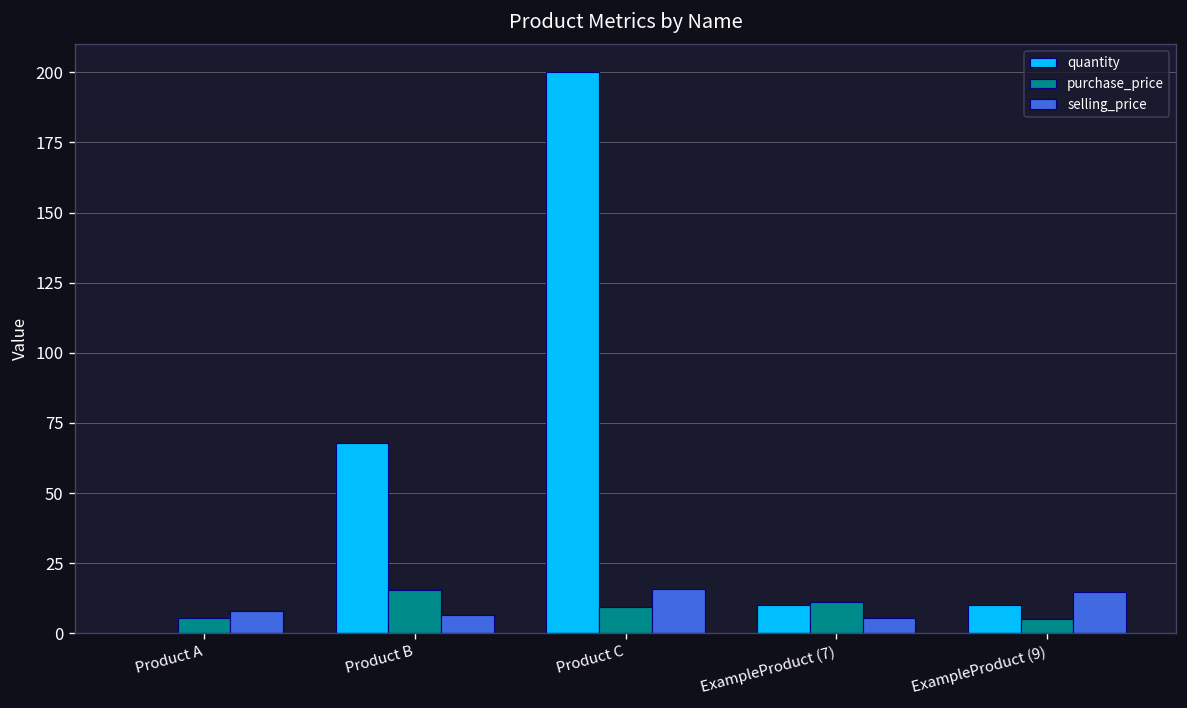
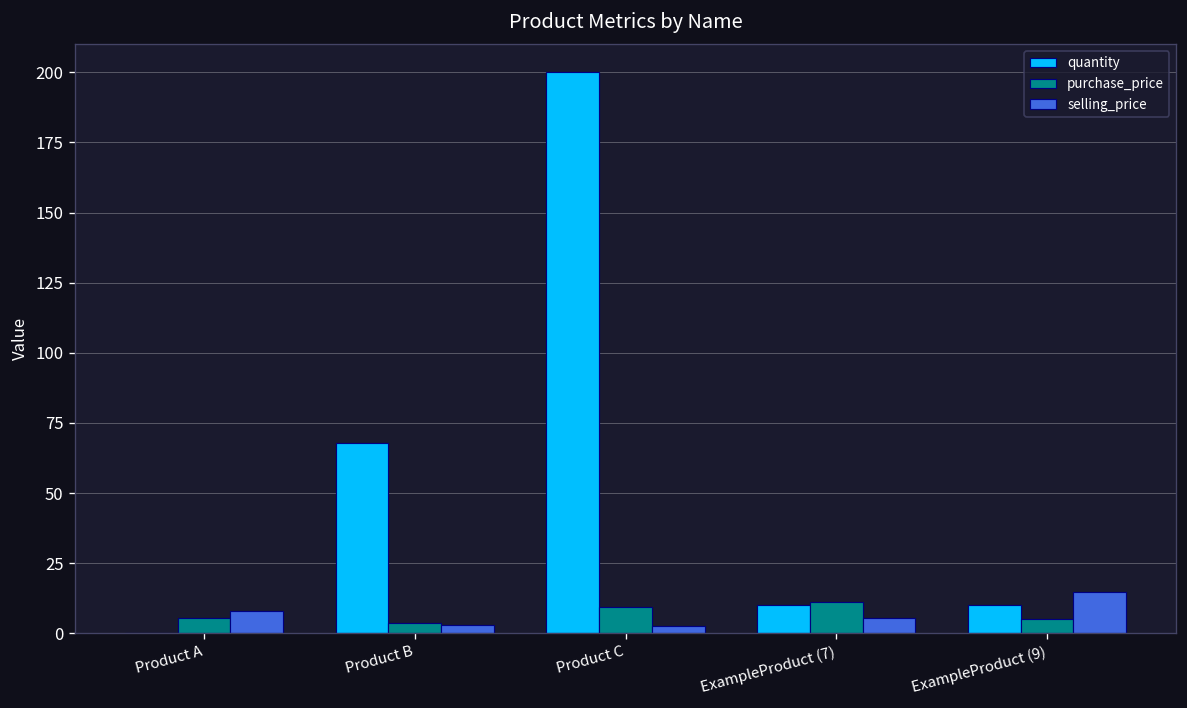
  {
    "quantity": {
      "Product A": 0,
      "Product B": 68,
      "Product C": 200,
      "ExampleProduct (7)": 10,
      "ExampleProduct (9)": 10
    },
    "purchase_price": {
      "Product A": 6,
-     "Product B": 15,
+     "Product B": 4,
      "Product C": 9,
      "ExampleProduct (7)": 11,
      "ExampleProduct (9)": 5
    },
    "selling_price": {
      "Product A": 8,
-     "Product B": 7,
-     "Product C": 16,
+     "Product B": 3,
+     "Product C": 3,
      "ExampleProduct (7)": 6,
      "ExampleProduct (9)": 15
    }
  }
